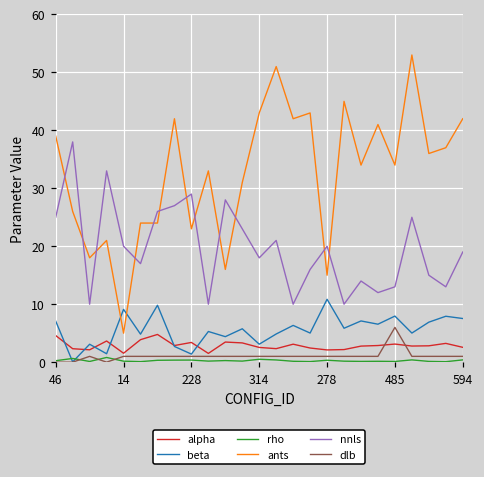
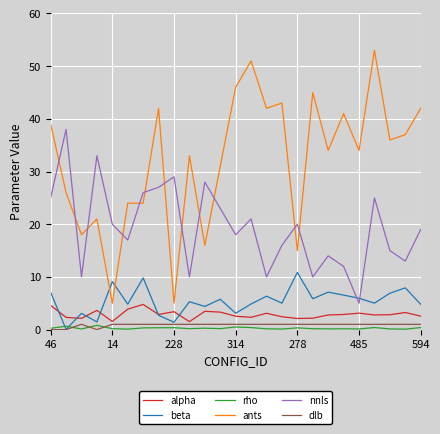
  {
    "alpha": {
      "46": 5,
      "228": 3,
      "314": 3,
      "278": 2,
      "485": 3,
      "594": 3
    },
    "beta": {
      "46": 7,
      "314": 3,
      "278": 11,
-     "485": 8,
-     "594": 8
+     "485": 6,
+     "594": 5
    },
    "rho": {
      "228": 0,
      "314": 1,
      "278": 0,
      "485": 0,
      "594": 0
    },
    "ants": {
      "46": 39,
-     "228": 23,
-     "314": 43,
+     "228": 5,
+     "314": 46,
      "278": 15,
      "485": 34,
      "594": 42
    },
    "nnls": {
      "46": 25,
      "228": 29,
      "314": 18,
      "278": 20,
-     "485": 13,
+     "485": 5,
      "594": 19
    },
    "dlb": {
      "314": 1,
      "278": 1,
-     "485": 6,
+     "485": 1,
      "594": 1
    }
  }
